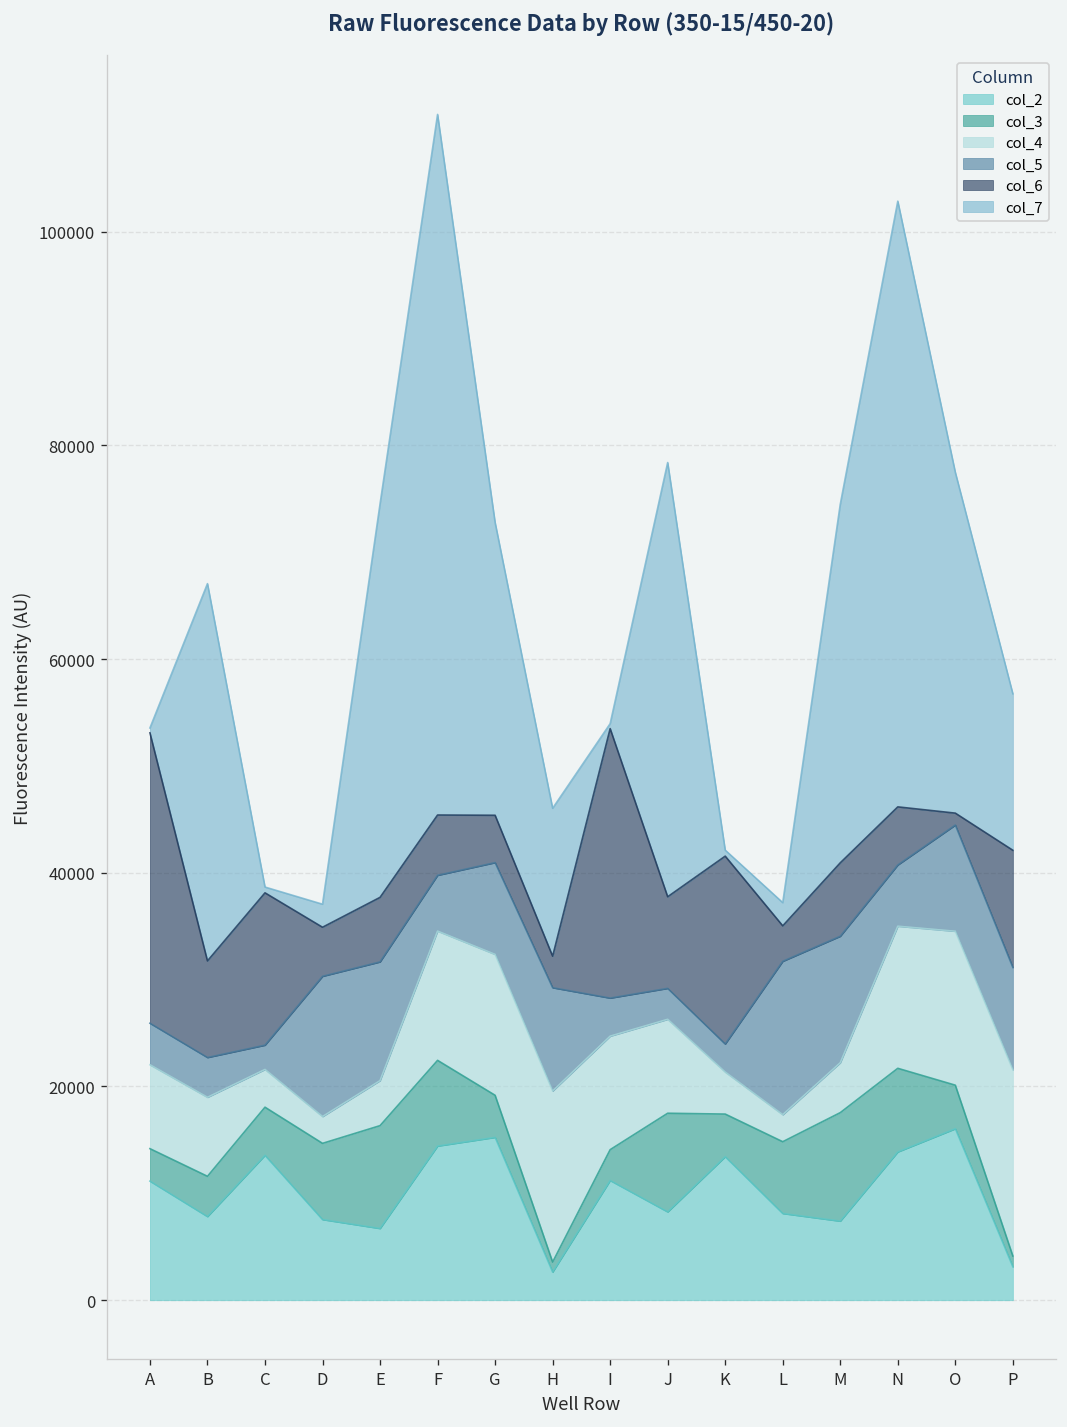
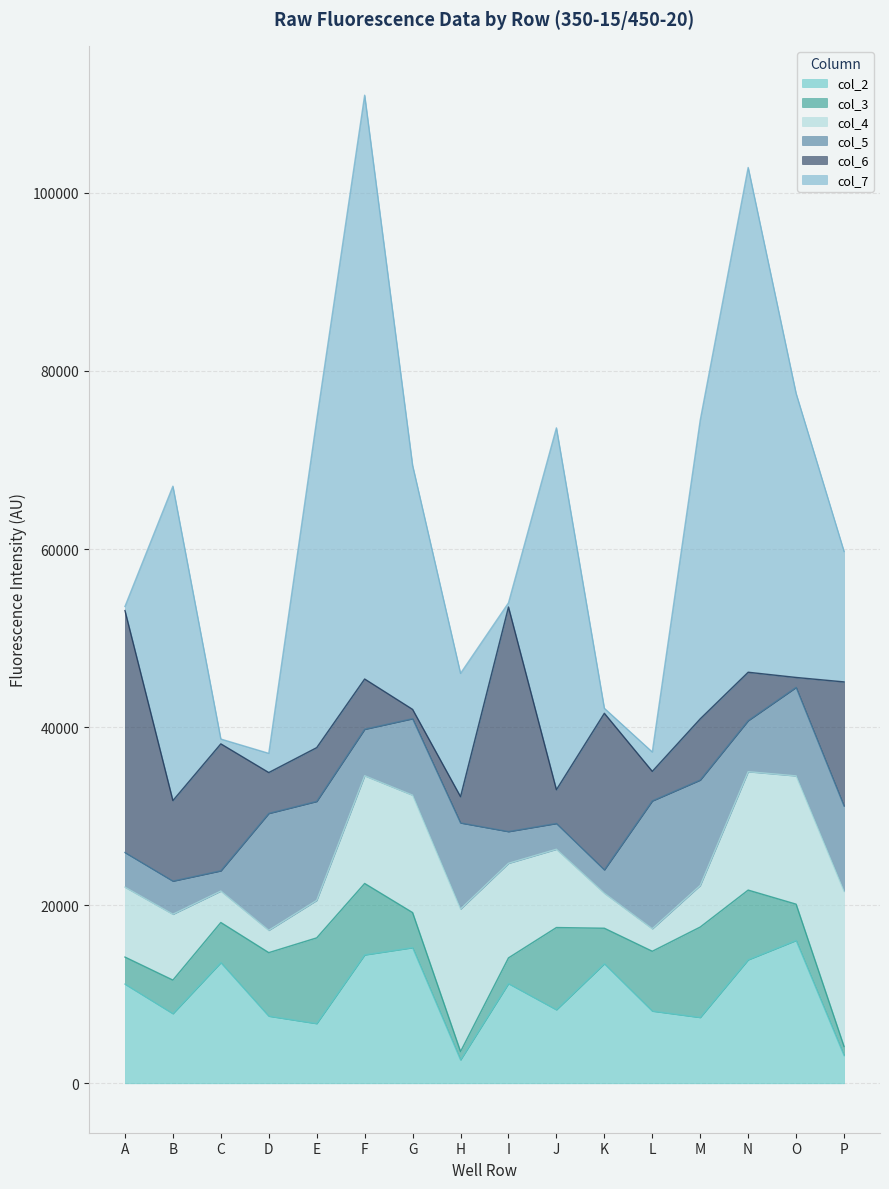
  {
    "col_6": {
      "A": 27000,
      "B": 9000,
      "C": 14000,
      "D": 5000,
      "E": 6000,
      "F": 6000,
-     "G": 4000,
+     "G": 1000,
      "H": 3000,
      "I": 25000,
-     "J": 9000,
+     "J": 4000,
      "K": 18000,
      "L": 3000,
      "M": 7000,
      "N": 5000,
      "O": 1000,
-     "P": 11000
+     "P": 14000
    }
  }
